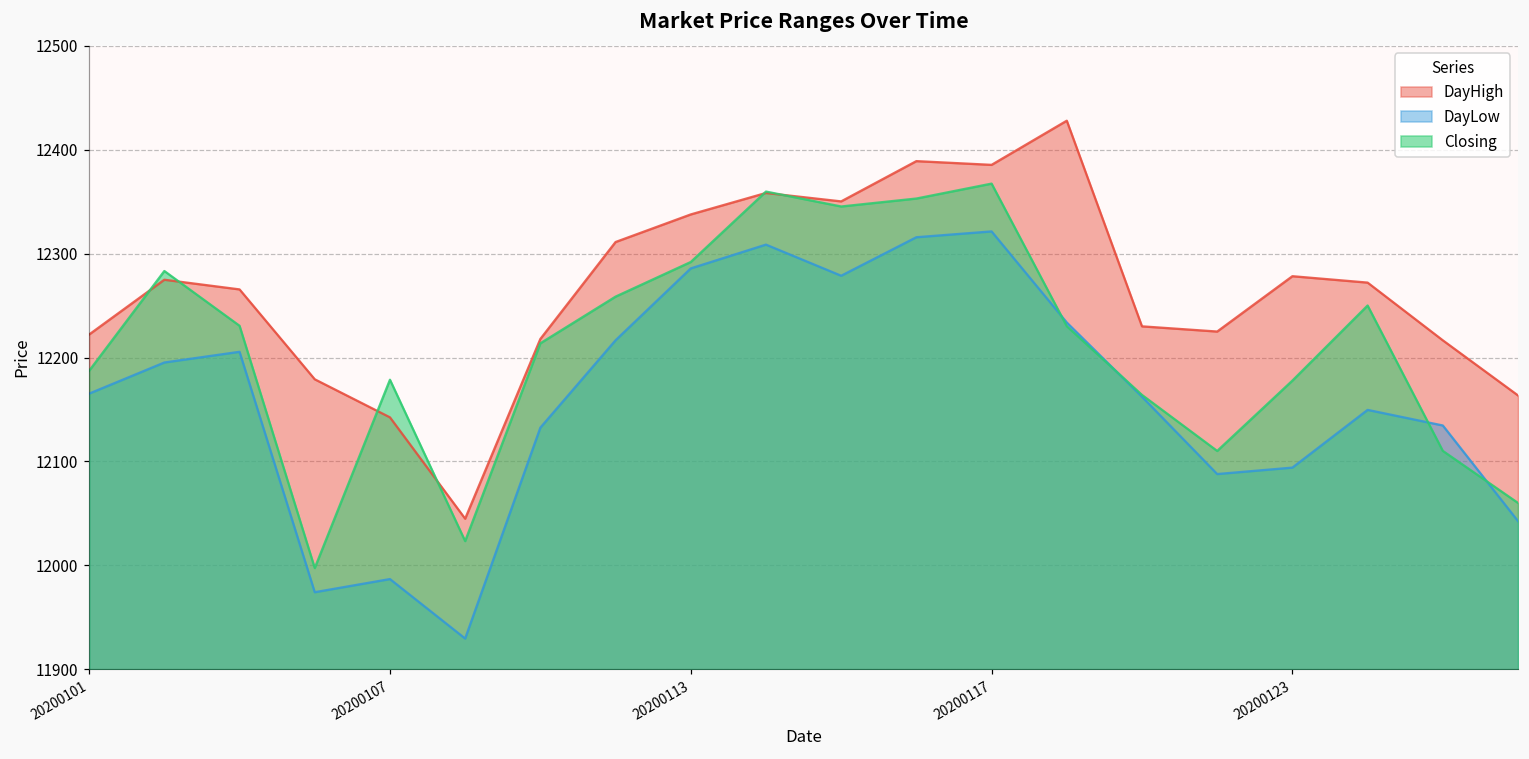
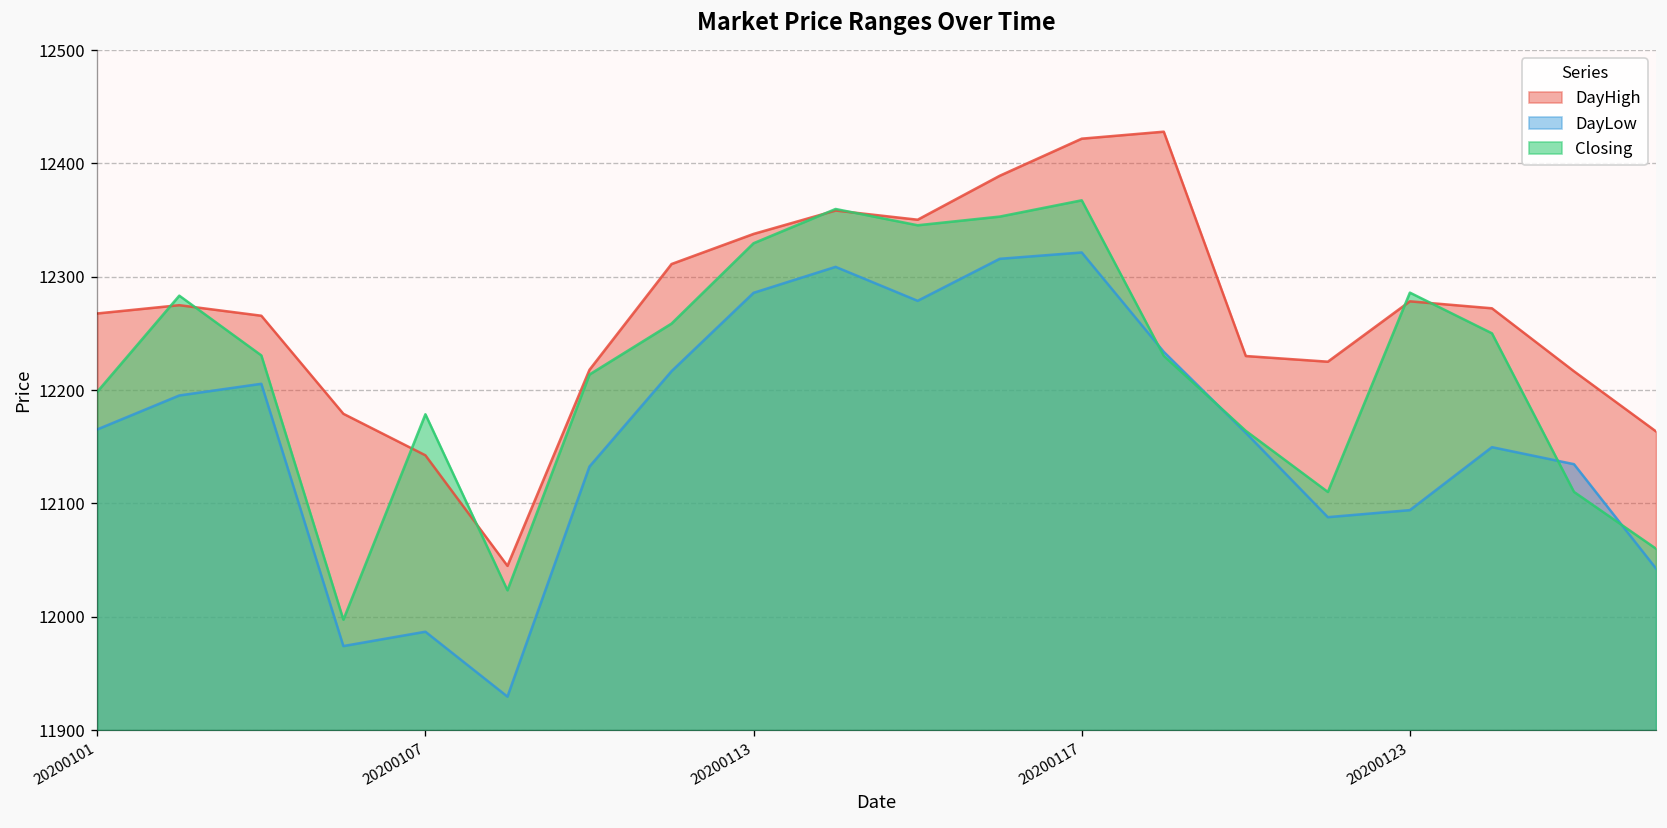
  {
    "DayHigh": {
-     "20200101": 12220,
+     "20200101": 12270,
      "20200107": 12140,
      "20200113": 12340,
-     "20200117": 12390,
+     "20200117": 12420,
      "20200123": 12280
    },
    "DayLow": {
      "20200101": 12170,
      "20200107": 11990,
      "20200113": 12290,
      "20200117": 12320,
      "20200123": 12090
    },
    "Closing": {
-     "20200101": 12190,
+     "20200101": 12200,
      "20200107": 12180,
-     "20200113": 12290,
+     "20200113": 12330,
      "20200117": 12370,
-     "20200123": 12180
+     "20200123": 12290
    }
  }
